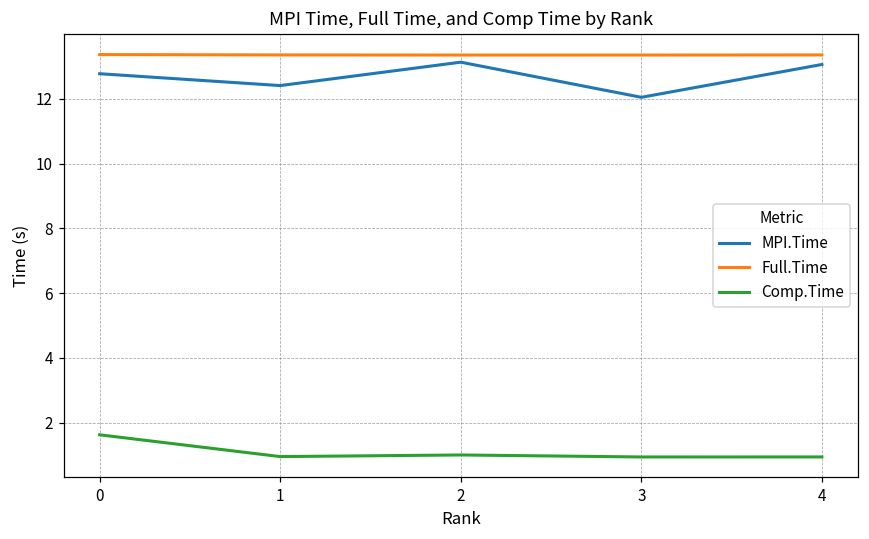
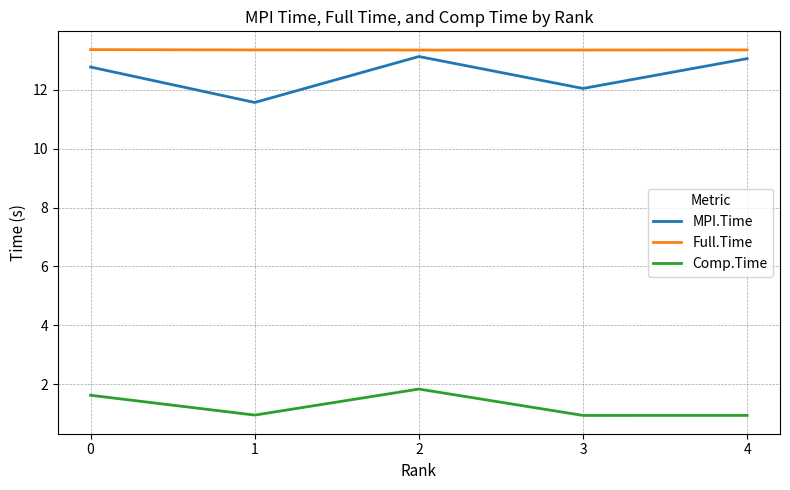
  {
    "MPI.Time": {
      "0": 12.8,
-     "1": 12.4,
+     "1": 11.6,
      "2": 13.1,
      "3": 12.0,
      "4": 13.1
    },
    "Full.Time": {
      "0": 13.4,
      "1": 13.4,
      "2": 13.4,
      "3": 13.4,
      "4": 13.4
    },
    "Comp.Time": {
      "0": 1.6,
      "1": 0.9,
-     "2": 1.0,
+     "2": 1.8,
      "3": 0.9,
      "4": 0.9
    }
  }
